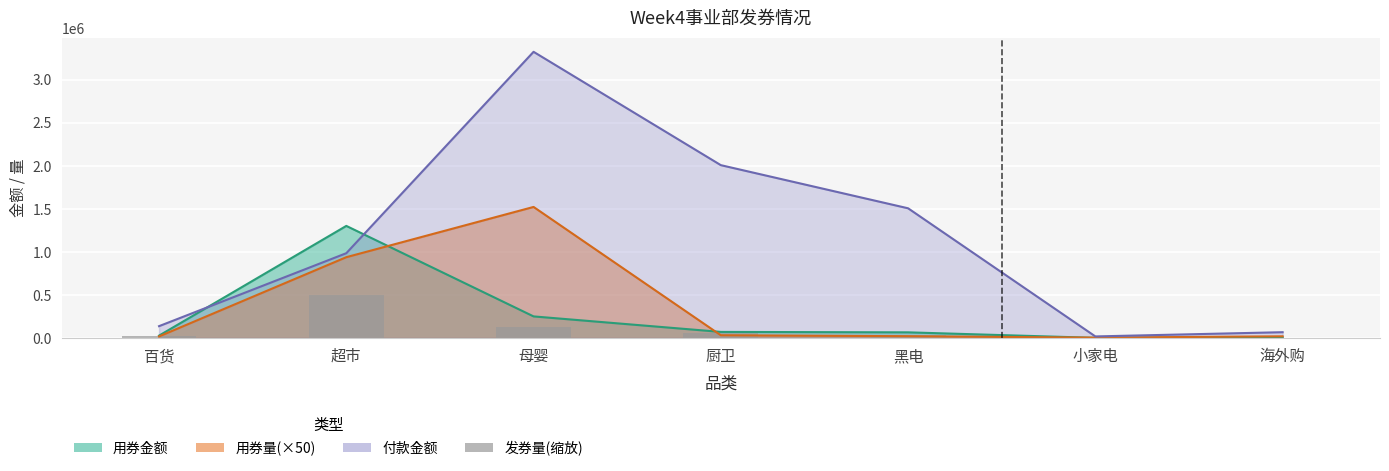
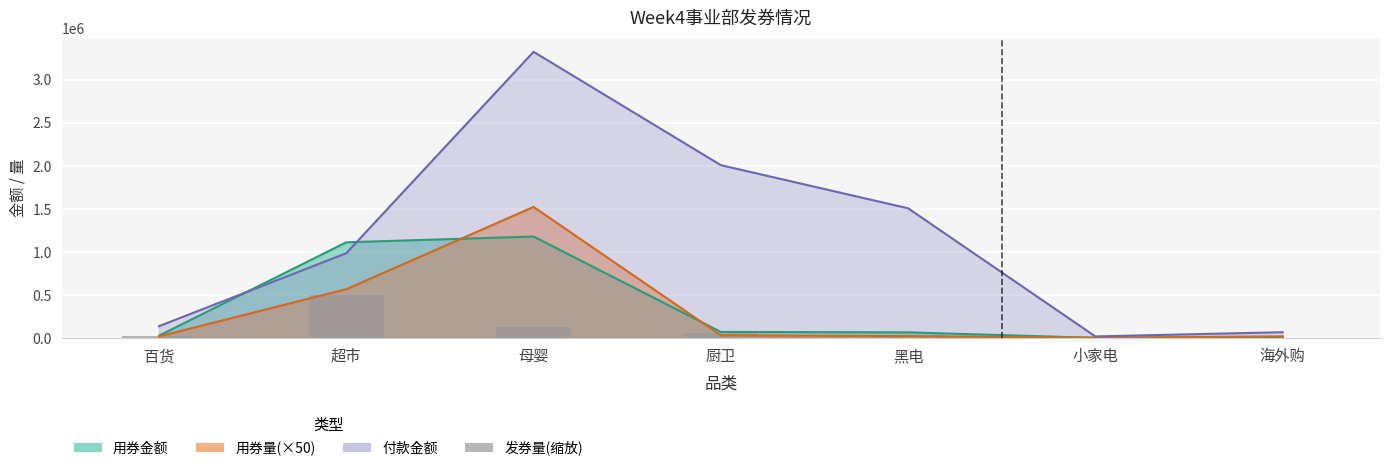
  {
    "用券金额": {
-     "超市": 1300000,
-     "母婴": 200000,
+     "超市": 1100000,
+     "母婴": 1200000,
      "厨卫": 100000,
      "黑电": 100000
    },
    "用券量(×50)": {
-     "超市": 900000,
+     "超市": 600000,
      "母婴": 1500000,
      "厨卫": 0,
      "黑电": 0
    }
  }
